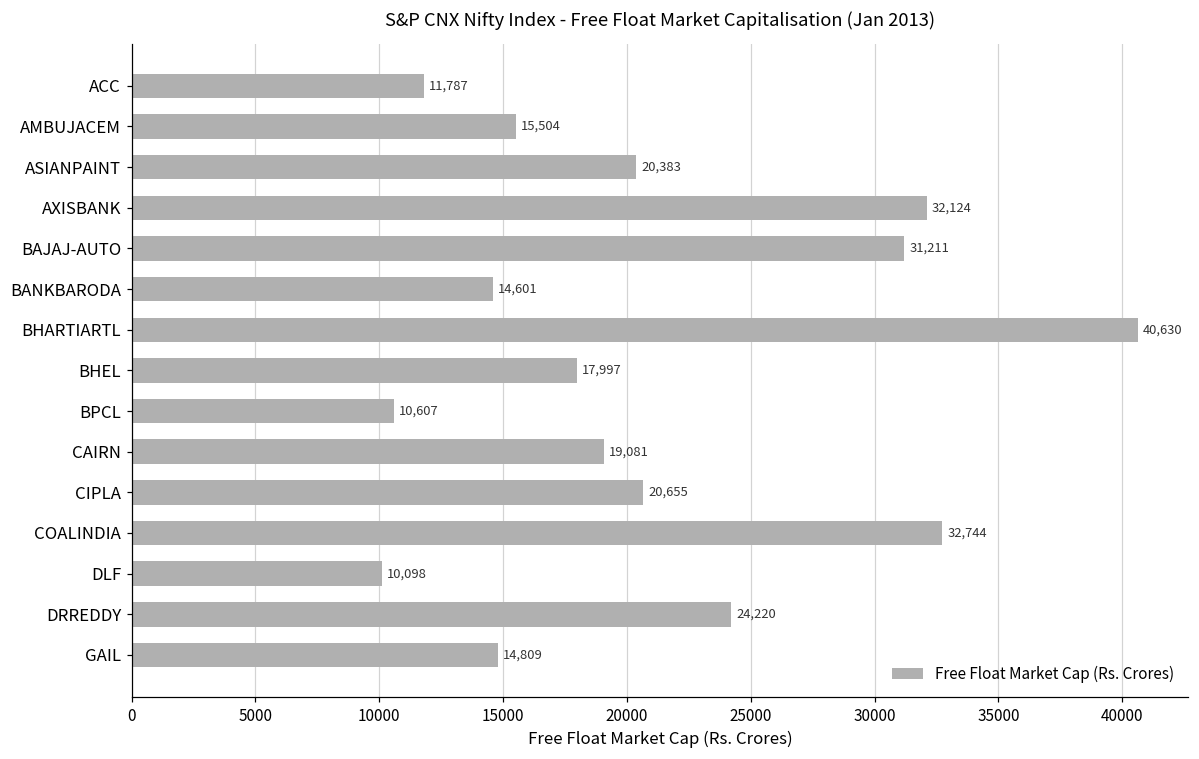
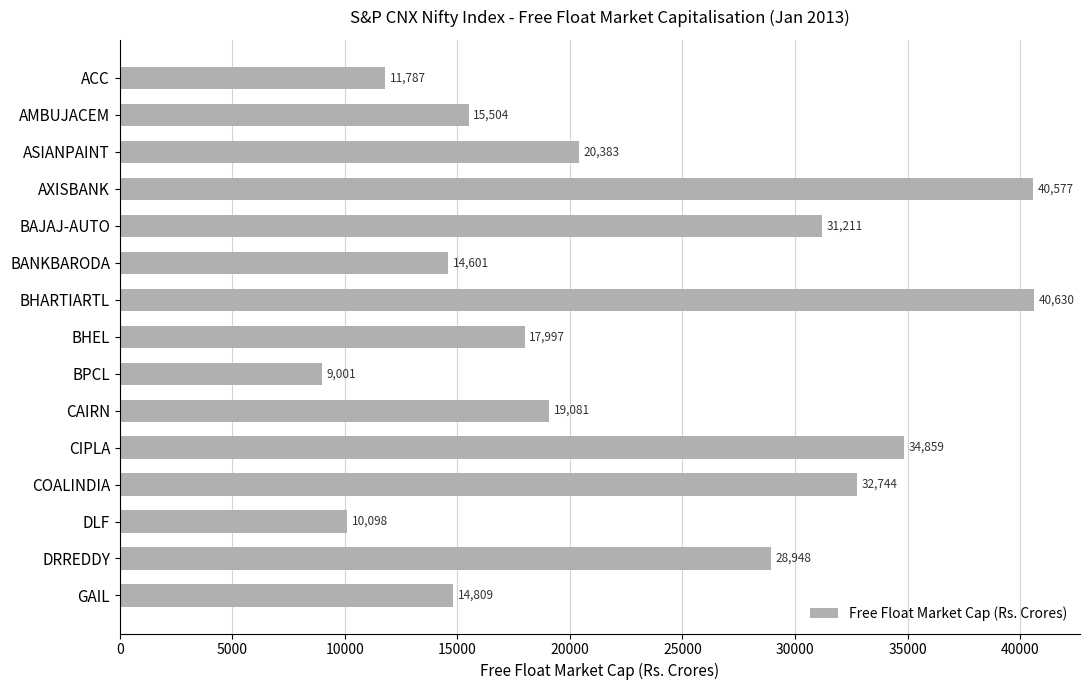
  {
    "ACC": "11,787",
    "AMBUJACEM": "15,504",
    "ASIANPAINT": "20,383",
-   "AXISBANK": "32,124",
+   "AXISBANK": "40,577",
    "BAJAJ-AUTO": "31,211",
    "BANKBARODA": "14,601",
    "BHARTIARTL": "40,630",
    "BHEL": "17,997",
-   "BPCL": "10,607",
+   "BPCL": "9,001",
    "CAIRN": "19,081",
-   "CIPLA": "20,655",
+   "CIPLA": "34,859",
    "COALINDIA": "32,744",
    "DLF": "10,098",
-   "DRREDDY": "24,220",
+   "DRREDDY": "28,948",
    "GAIL": "14,809"
  }
